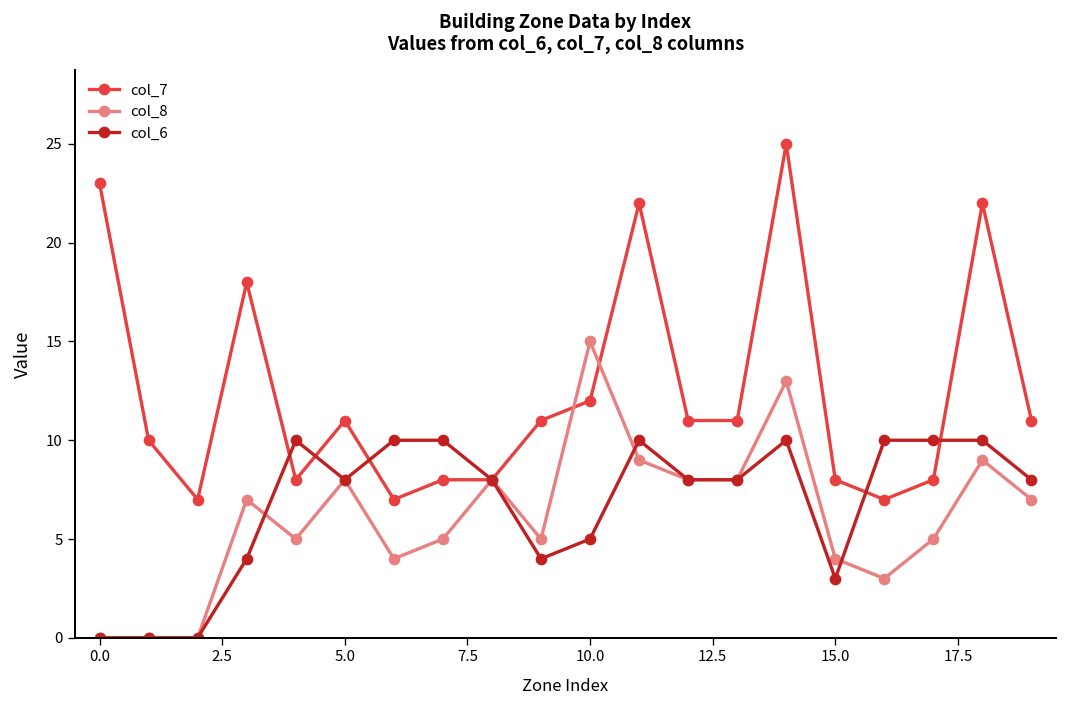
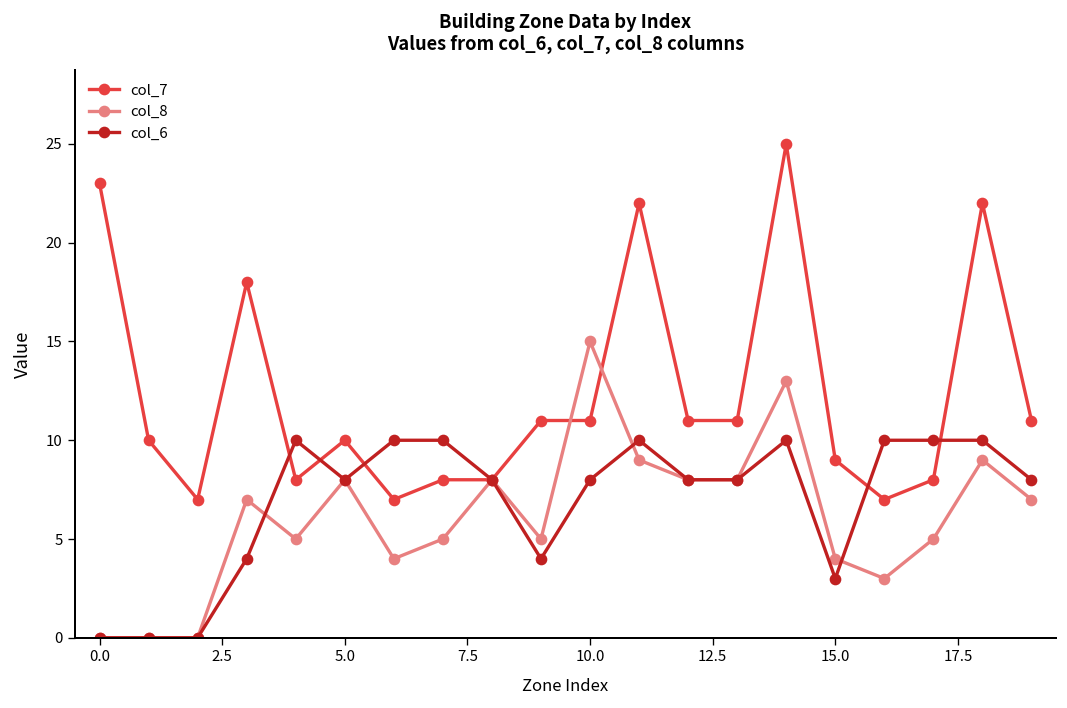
  {
    "col_7": {
      "0.0": 23,
-     "5.0": 11,
-     "10.0": 12,
-     "15.0": 8
+     "5.0": 10,
+     "10.0": 11,
+     "15.0": 9
    },
    "col_8": {
      "10.0": 15,
      "15.0": 4
    },
    "col_6": {
-     "10.0": 5,
+     "10.0": 8,
      "15.0": 3
    }
  }
